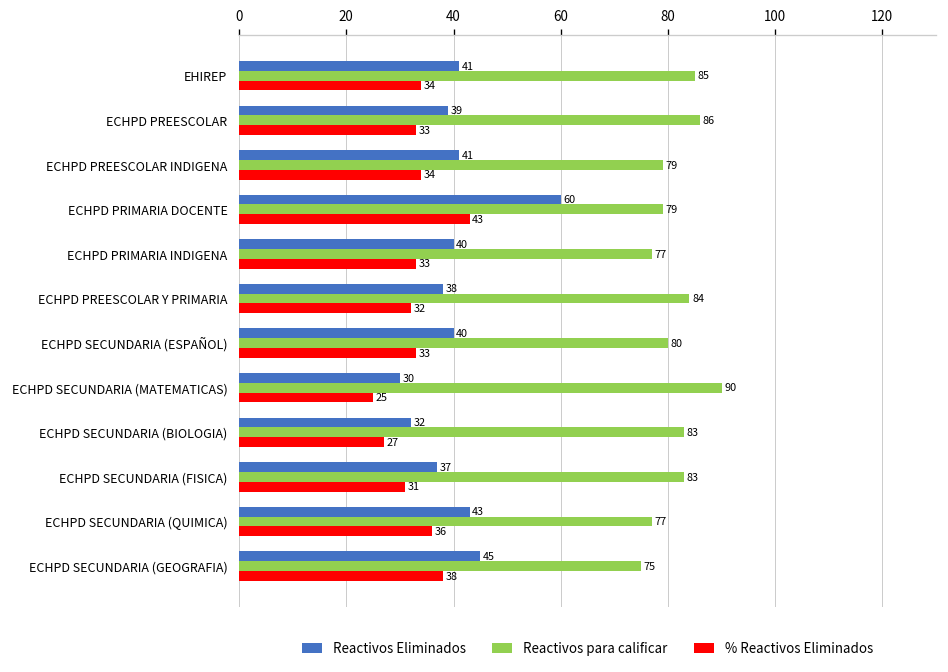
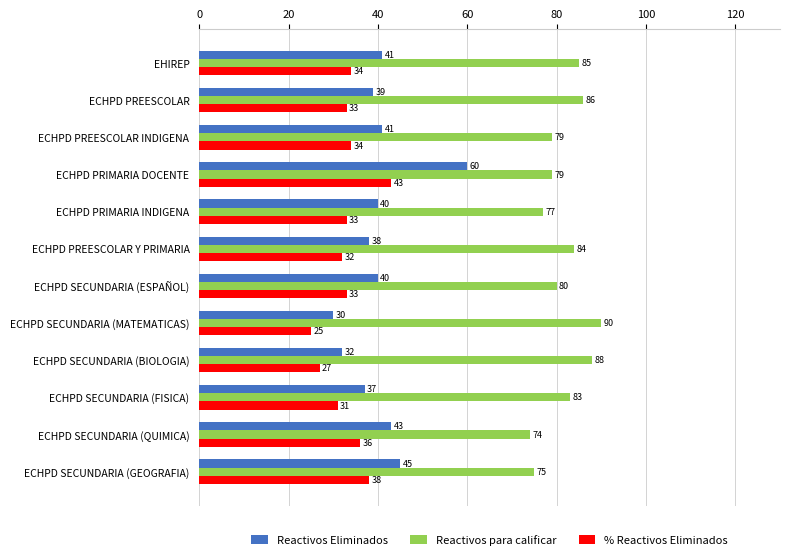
  {
    "Reactivos Eliminados": {
      "EHIREP": 41,
      "ECHPD PREESCOLAR": 39,
      "ECHPD PREESCOLAR INDIGENA": 41,
      "ECHPD PRIMARIA DOCENTE": 60,
      "ECHPD PRIMARIA INDIGENA": 40,
      "ECHPD PREESCOLAR Y PRIMARIA": 38,
      "ECHPD SECUNDARIA (ESPAÑOL)": 40,
      "ECHPD SECUNDARIA (MATEMATICAS)": 30,
      "ECHPD SECUNDARIA (BIOLOGIA)": 32,
      "ECHPD SECUNDARIA (FISICA)": 37,
      "ECHPD SECUNDARIA (QUIMICA)": 43,
      "ECHPD SECUNDARIA (GEOGRAFIA)": 45
    },
    "Reactivos para calificar": {
      "EHIREP": 85,
      "ECHPD PREESCOLAR": 86,
      "ECHPD PREESCOLAR INDIGENA": 79,
      "ECHPD PRIMARIA DOCENTE": 79,
      "ECHPD PRIMARIA INDIGENA": 77,
      "ECHPD PREESCOLAR Y PRIMARIA": 84,
      "ECHPD SECUNDARIA (ESPAÑOL)": 80,
      "ECHPD SECUNDARIA (MATEMATICAS)": 90,
-     "ECHPD SECUNDARIA (BIOLOGIA)": 83,
+     "ECHPD SECUNDARIA (BIOLOGIA)": 88,
      "ECHPD SECUNDARIA (FISICA)": 83,
-     "ECHPD SECUNDARIA (QUIMICA)": 77,
+     "ECHPD SECUNDARIA (QUIMICA)": 74,
      "ECHPD SECUNDARIA (GEOGRAFIA)": 75
    },
    "% Reactivos Eliminados": {
      "EHIREP": 34,
      "ECHPD PREESCOLAR": 33,
      "ECHPD PREESCOLAR INDIGENA": 34,
      "ECHPD PRIMARIA DOCENTE": 43,
      "ECHPD PRIMARIA INDIGENA": 33,
      "ECHPD PREESCOLAR Y PRIMARIA": 32,
      "ECHPD SECUNDARIA (ESPAÑOL)": 33,
      "ECHPD SECUNDARIA (MATEMATICAS)": 25,
      "ECHPD SECUNDARIA (BIOLOGIA)": 27,
      "ECHPD SECUNDARIA (FISICA)": 31,
      "ECHPD SECUNDARIA (QUIMICA)": 36,
      "ECHPD SECUNDARIA (GEOGRAFIA)": 38
    }
  }
